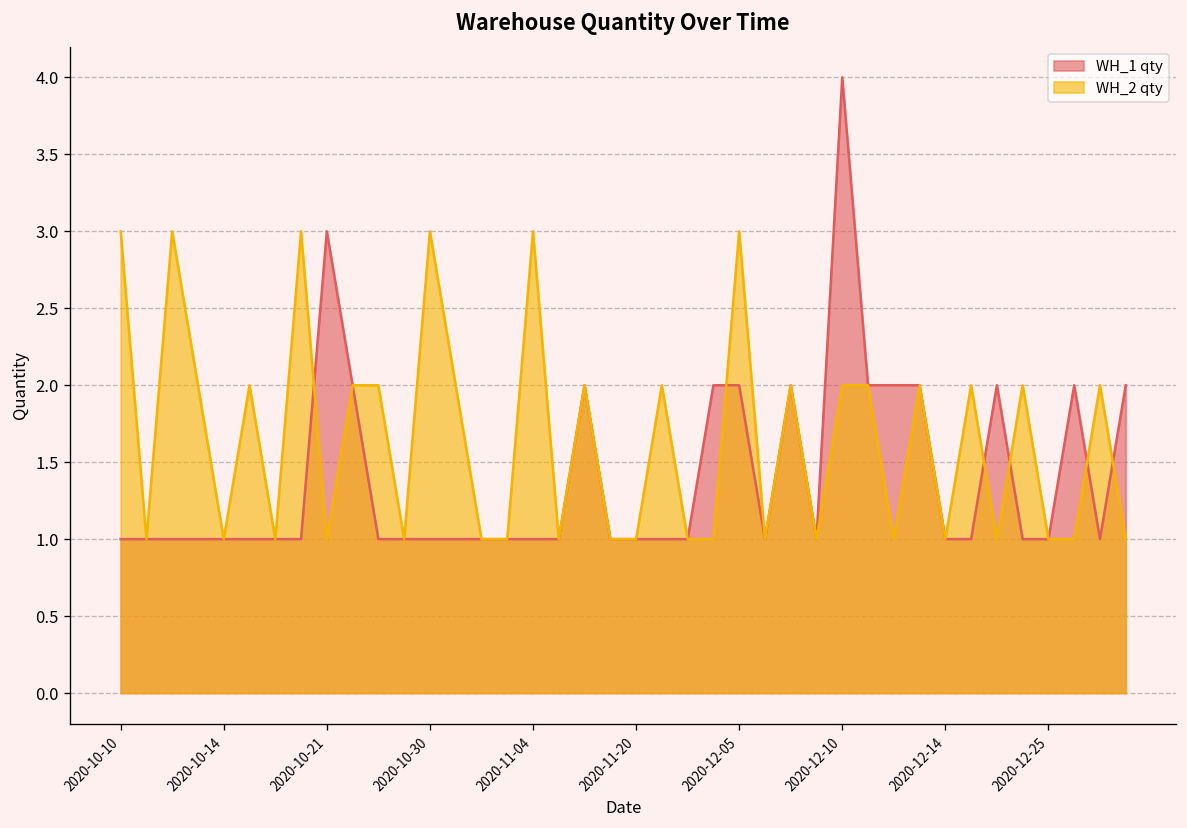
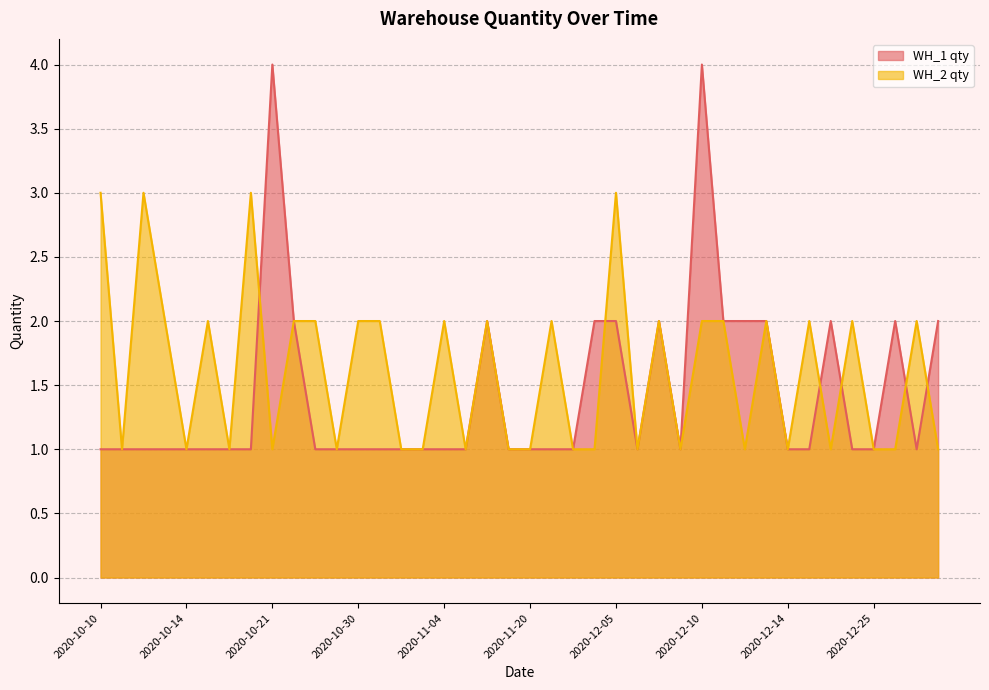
  {
    "WH_1 qty": {
      "2020-10-10": 1,
-     "2020-10-21": 3,
+     "2020-10-21": 4,
      "2020-10-30": 1,
      "2020-11-04": 1,
      "2020-12-05": 2,
      "2020-12-10": 4
    },
    "WH_2 qty": {
      "2020-10-10": 3,
      "2020-10-21": 1,
-     "2020-10-30": 3,
-     "2020-11-04": 3,
+     "2020-10-30": 2,
+     "2020-11-04": 2,
      "2020-12-05": 3,
      "2020-12-10": 2
    }
  }
